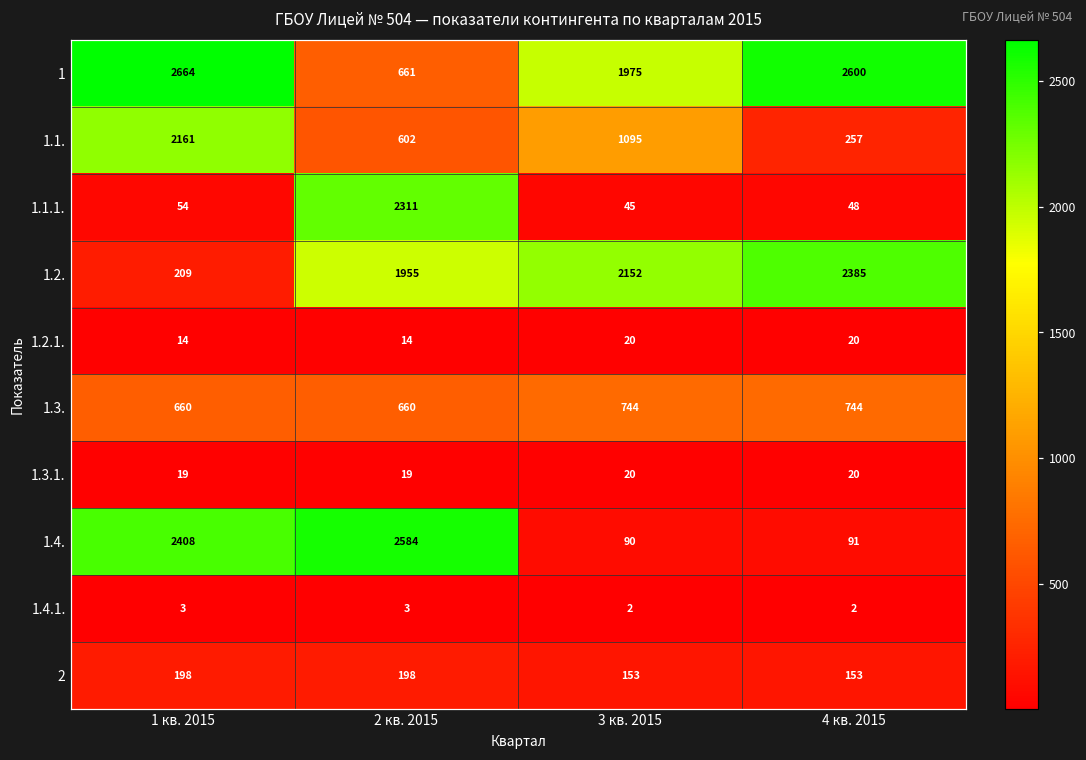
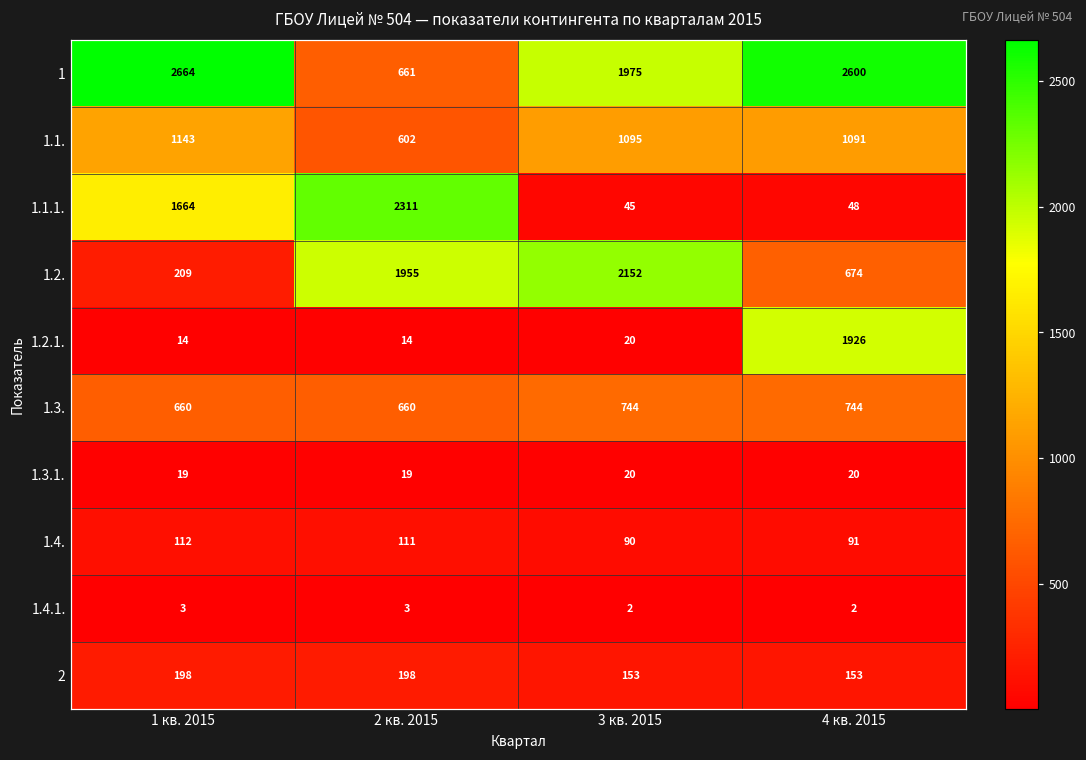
  {
    "1": {
      "1 кв. 2015": 2664,
      "2 кв. 2015": 661,
      "3 кв. 2015": 1975,
      "4 кв. 2015": 2600
    },
    "1.1.": {
-     "1 кв. 2015": 2161,
+     "1 кв. 2015": 1143,
      "2 кв. 2015": 602,
      "3 кв. 2015": 1095,
-     "4 кв. 2015": 257
+     "4 кв. 2015": 1091
    },
    "1.1.1.": {
-     "1 кв. 2015": 54,
+     "1 кв. 2015": 1664,
      "2 кв. 2015": 2311,
      "3 кв. 2015": 45,
      "4 кв. 2015": 48
    },
    "1.2.": {
      "1 кв. 2015": 209,
      "2 кв. 2015": 1955,
      "3 кв. 2015": 2152,
-     "4 кв. 2015": 2385
+     "4 кв. 2015": 674
    },
    "1.2.1.": {
      "1 кв. 2015": 14,
      "2 кв. 2015": 14,
      "3 кв. 2015": 20,
-     "4 кв. 2015": 20
+     "4 кв. 2015": 1926
    },
    "1.3.": {
      "1 кв. 2015": 660,
      "2 кв. 2015": 660,
      "3 кв. 2015": 744,
      "4 кв. 2015": 744
    },
    "1.3.1.": {
      "1 кв. 2015": 19,
      "2 кв. 2015": 19,
      "3 кв. 2015": 20,
      "4 кв. 2015": 20
    },
    "1.4.": {
-     "1 кв. 2015": 2408,
-     "2 кв. 2015": 2584,
+     "1 кв. 2015": 112,
+     "2 кв. 2015": 111,
      "3 кв. 2015": 90,
      "4 кв. 2015": 91
    },
    "1.4.1.": {
      "1 кв. 2015": 3,
      "2 кв. 2015": 3,
      "3 кв. 2015": 2,
      "4 кв. 2015": 2
    },
    "2": {
      "1 кв. 2015": 198,
      "2 кв. 2015": 198,
      "3 кв. 2015": 153,
      "4 кв. 2015": 153
    }
  }
